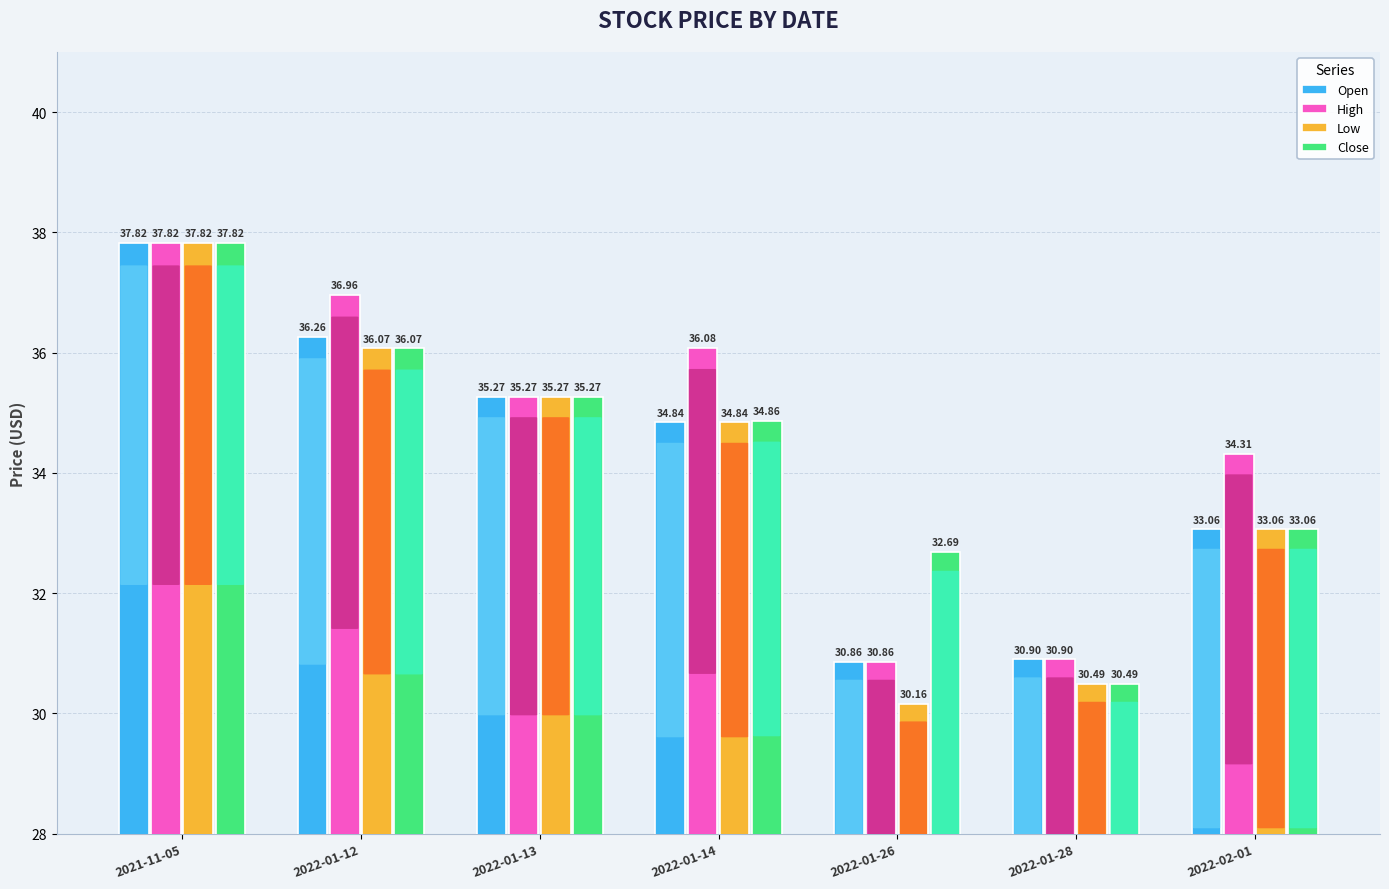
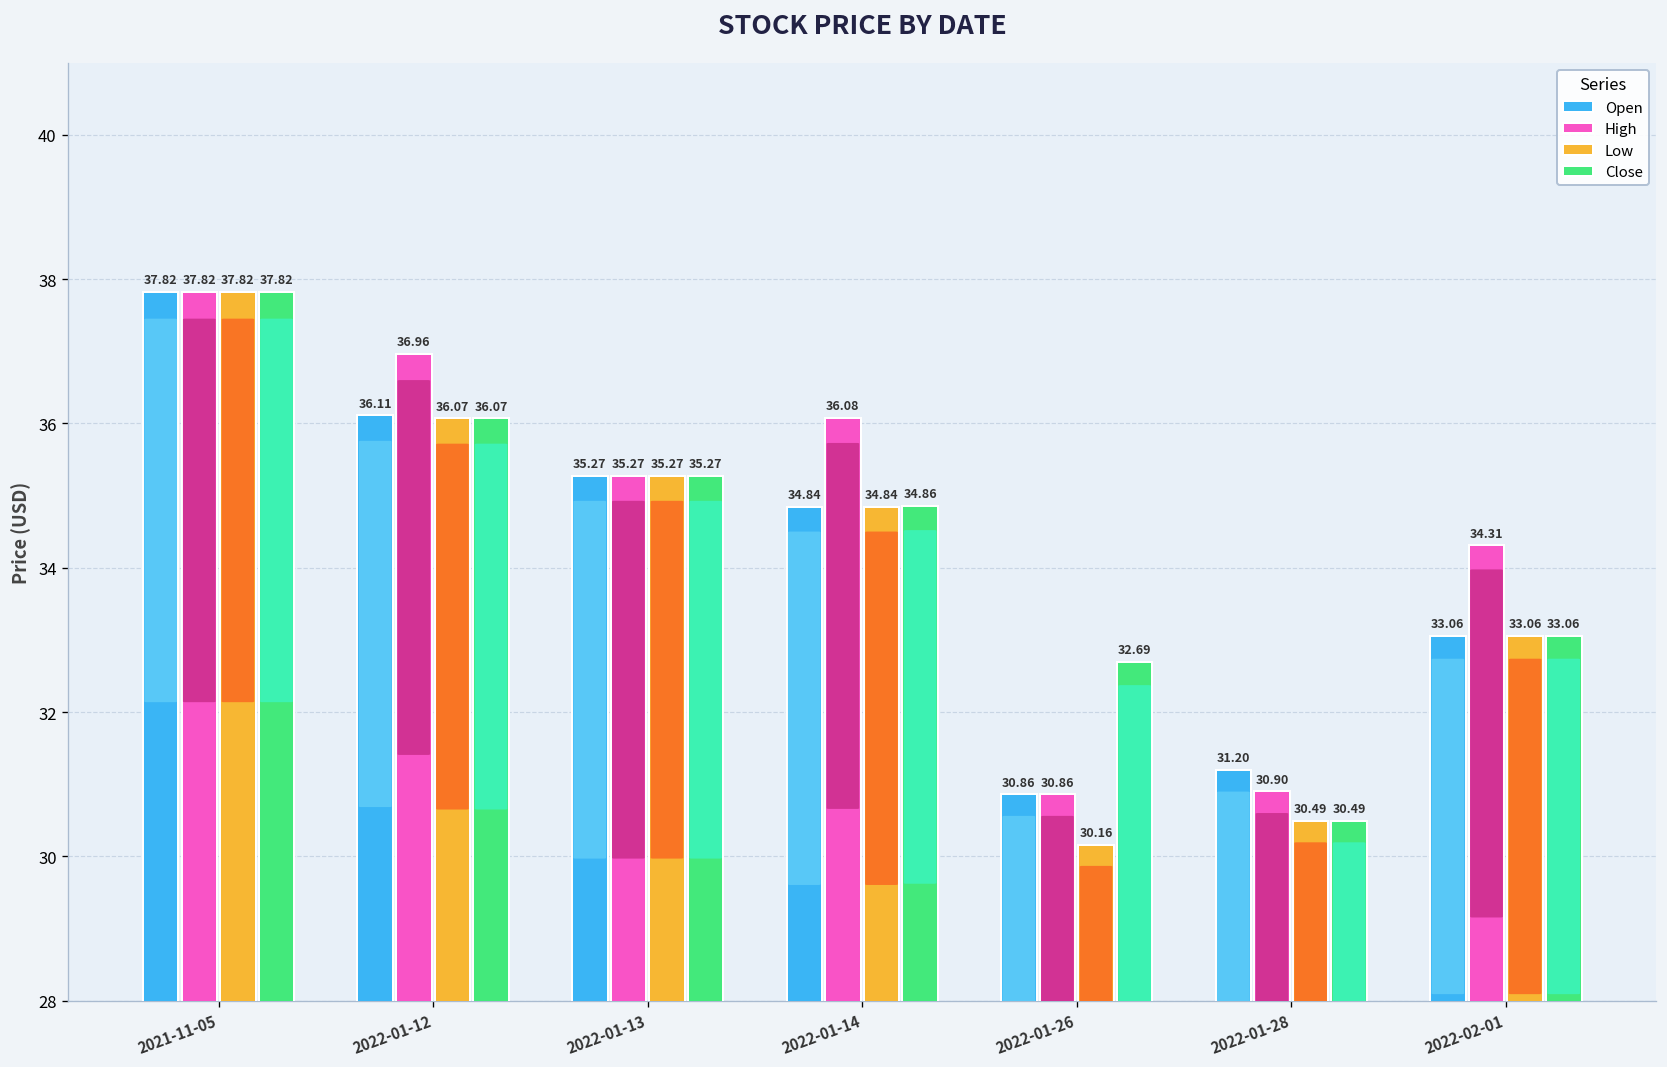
  {
    "Open": {
      "2021-11-05": 37.82,
-     "2022-01-12": 36.26,
+     "2022-01-12": 36.11,
      "2022-01-13": 35.27,
      "2022-01-14": 34.84,
      "2022-01-26": 30.86,
-     "2022-01-28": 30.90,
+     "2022-01-28": 31.20,
      "2022-02-01": 33.06
    },
    "High": {
      "2021-11-05": 37.82,
      "2022-01-12": 36.96,
      "2022-01-13": 35.27,
      "2022-01-14": 36.08,
      "2022-01-26": 30.86,
      "2022-01-28": 30.90,
      "2022-02-01": 34.31
    },
    "Low": {
      "2021-11-05": 37.82,
      "2022-01-12": 36.07,
      "2022-01-13": 35.27,
      "2022-01-14": 34.84,
      "2022-01-26": 30.16,
      "2022-01-28": 30.49,
      "2022-02-01": 33.06
    },
    "Close": {
      "2021-11-05": 37.82,
      "2022-01-12": 36.07,
      "2022-01-13": 35.27,
      "2022-01-14": 34.86,
      "2022-01-26": 32.69,
      "2022-01-28": 30.49,
      "2022-02-01": 33.06
    }
  }
